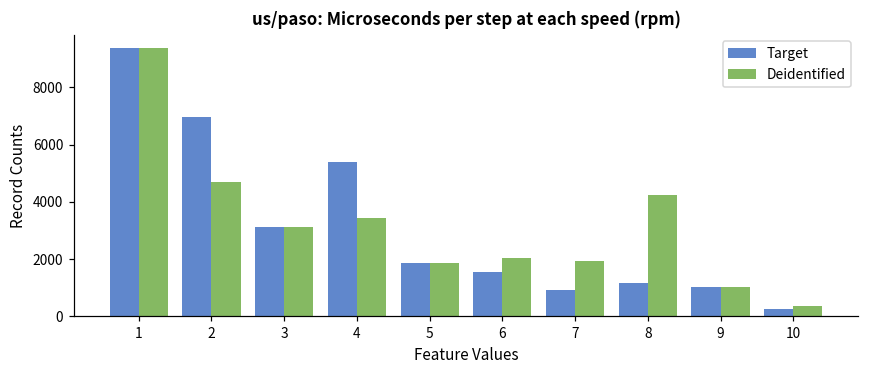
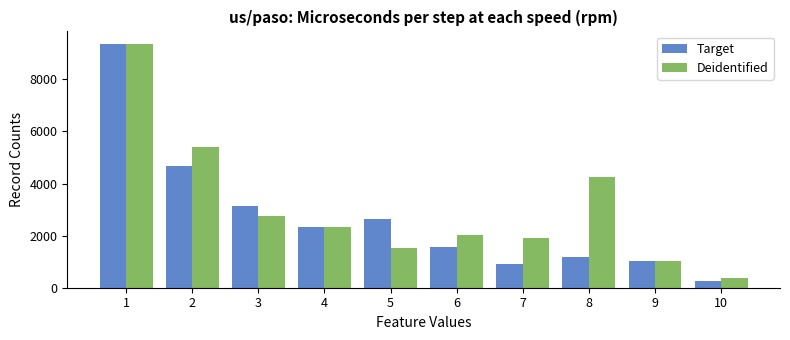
  {
    "Target": {
      "1": 9400,
-     "2": 7000,
+     "2": 4700,
      "3": 3100,
-     "4": 5400,
-     "5": 1900,
+     "4": 2300,
+     "5": 2600,
      "6": 1600,
      "7": 900,
      "8": 1200,
      "9": 1000,
      "10": 300
    },
    "Deidentified": {
      "1": 9400,
-     "2": 4700,
-     "3": 3100,
-     "4": 3400,
-     "5": 1900,
+     "2": 5400,
+     "3": 2800,
+     "4": 2300,
+     "5": 1500,
      "6": 2000,
      "7": 1900,
      "8": 4200,
      "9": 1000,
      "10": 400
    }
  }
